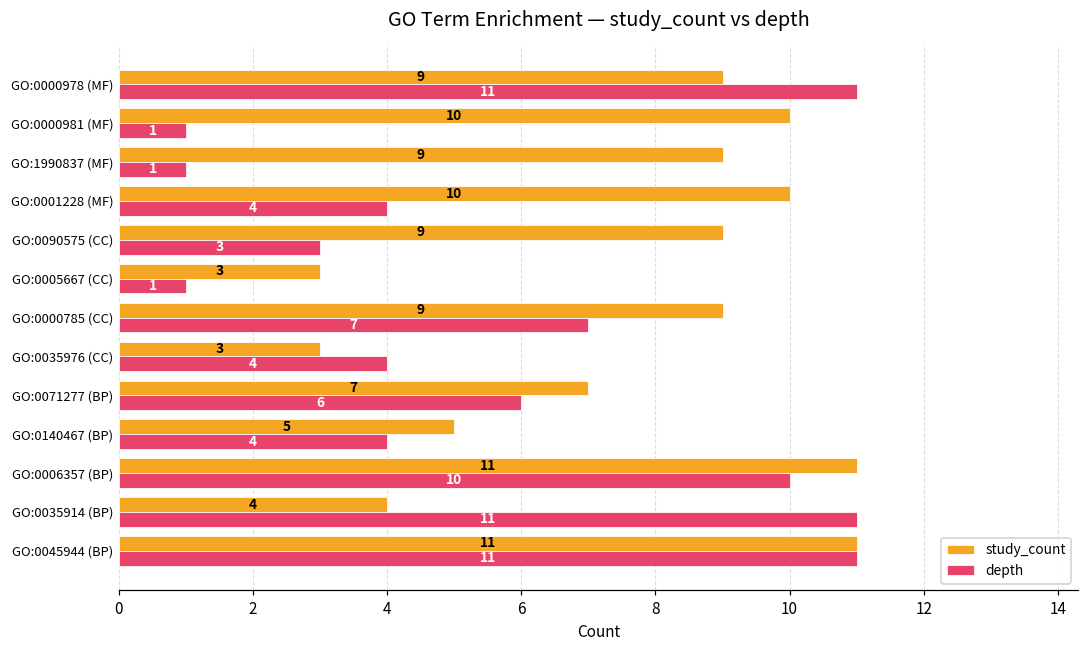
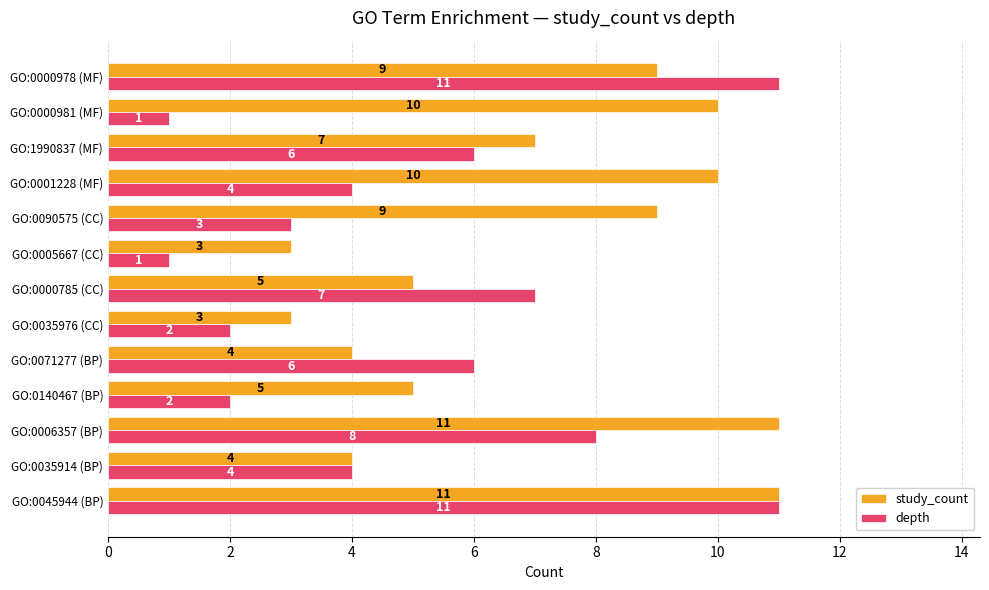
  {
    "study_count": {
      "GO:0000978 (MF)": 9,
      "GO:0000981 (MF)": 10,
-     "GO:1990837 (MF)": 9,
+     "GO:1990837 (MF)": 7,
      "GO:0001228 (MF)": 10,
      "GO:0090575 (CC)": 9,
      "GO:0005667 (CC)": 3,
-     "GO:0000785 (CC)": 9,
+     "GO:0000785 (CC)": 5,
      "GO:0035976 (CC)": 3,
-     "GO:0071277 (BP)": 7,
+     "GO:0071277 (BP)": 4,
      "GO:0140467 (BP)": 5,
      "GO:0006357 (BP)": 11,
      "GO:0035914 (BP)": 4,
      "GO:0045944 (BP)": 11
    },
    "depth": {
      "GO:0000978 (MF)": 11,
      "GO:0000981 (MF)": 1,
-     "GO:1990837 (MF)": 1,
+     "GO:1990837 (MF)": 6,
      "GO:0001228 (MF)": 4,
      "GO:0090575 (CC)": 3,
      "GO:0005667 (CC)": 1,
      "GO:0000785 (CC)": 7,
-     "GO:0035976 (CC)": 4,
+     "GO:0035976 (CC)": 2,
      "GO:0071277 (BP)": 6,
-     "GO:0140467 (BP)": 4,
-     "GO:0006357 (BP)": 10,
-     "GO:0035914 (BP)": 11,
+     "GO:0140467 (BP)": 2,
+     "GO:0006357 (BP)": 8,
+     "GO:0035914 (BP)": 4,
      "GO:0045944 (BP)": 11
    }
  }
